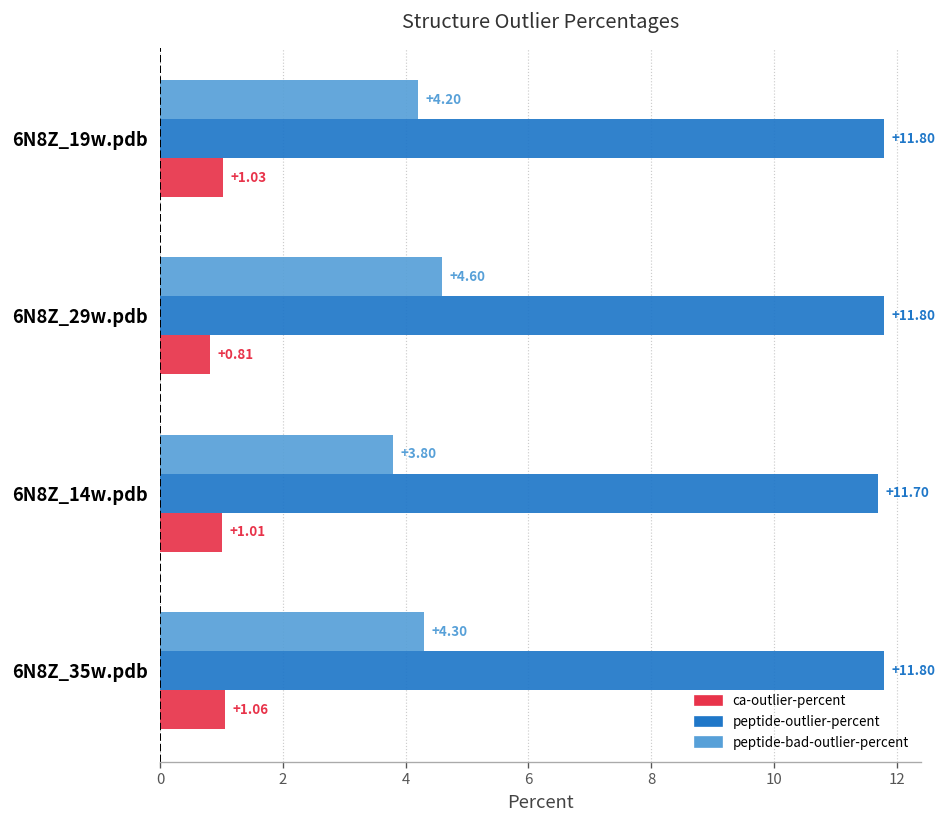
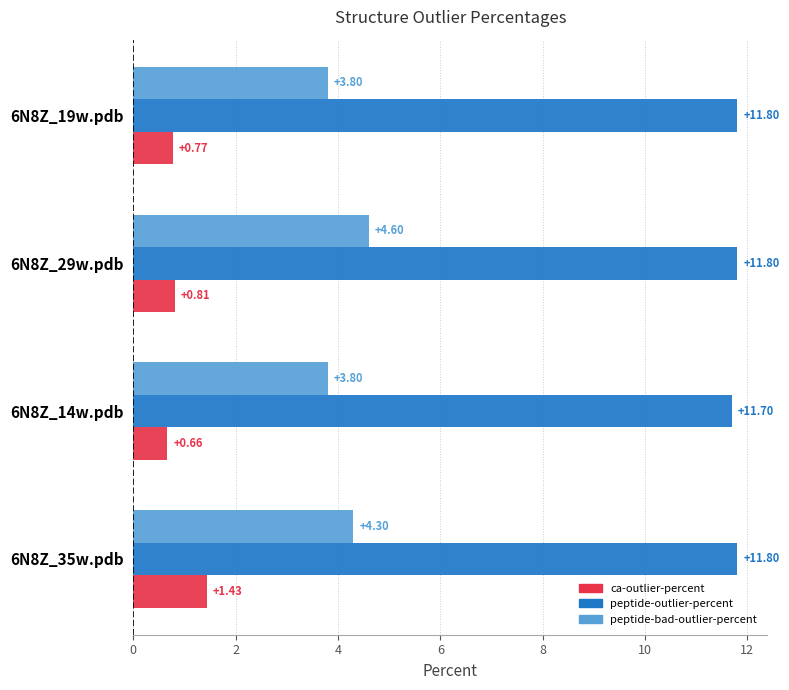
  {
    "ca-outlier-percent": {
-     "6N8Z_19w.pdb": "+1.03",
+     "6N8Z_19w.pdb": "+0.77",
      "6N8Z_29w.pdb": "+0.81",
-     "6N8Z_14w.pdb": "+1.01",
-     "6N8Z_35w.pdb": "+1.06"
+     "6N8Z_14w.pdb": "+0.66",
+     "6N8Z_35w.pdb": "+1.43"
    },
    "peptide-outlier-percent": {
      "6N8Z_19w.pdb": "+11.80",
      "6N8Z_29w.pdb": "+11.80",
      "6N8Z_14w.pdb": "+11.70",
      "6N8Z_35w.pdb": "+11.80"
    },
    "peptide-bad-outlier-percent": {
-     "6N8Z_19w.pdb": "+4.20",
+     "6N8Z_19w.pdb": "+3.80",
      "6N8Z_29w.pdb": "+4.60",
      "6N8Z_14w.pdb": "+3.80",
      "6N8Z_35w.pdb": "+4.30"
    }
  }
